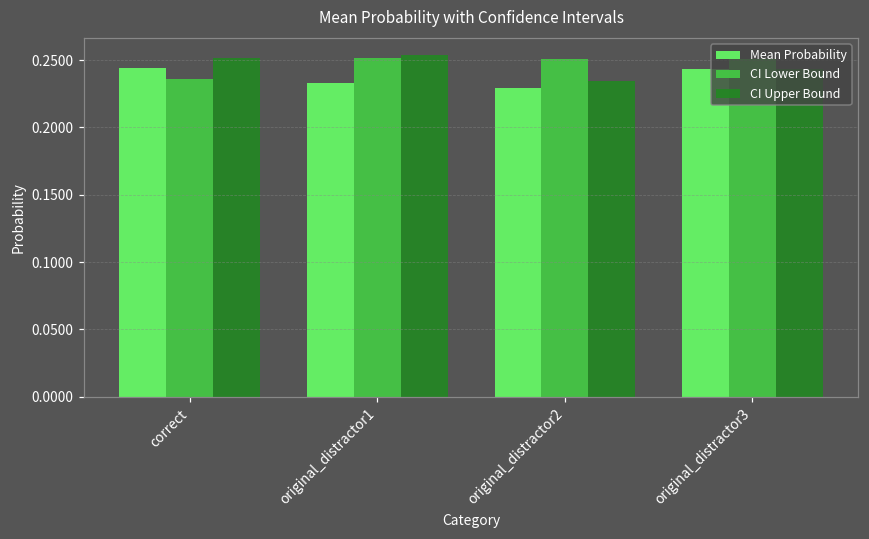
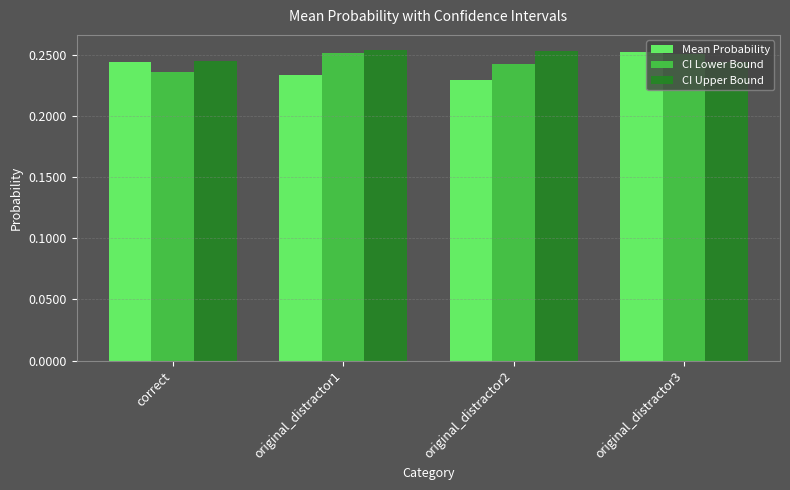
  {
    "Mean Probability": {
      "correct": 0.244,
      "original_distractor1": 0.233,
      "original_distractor2": 0.229,
-     "original_distractor3": 0.244
+     "original_distractor3": 0.252
    },
    "CI Lower Bound": {
      "correct": 0.236,
      "original_distractor1": 0.251,
-     "original_distractor2": 0.251
+     "original_distractor2": 0.242
    },
    "CI Upper Bound": {
-     "correct": 0.252,
+     "correct": 0.245,
      "original_distractor1": 0.254,
-     "original_distractor2": 0.234
+     "original_distractor2": 0.253
    }
  }
